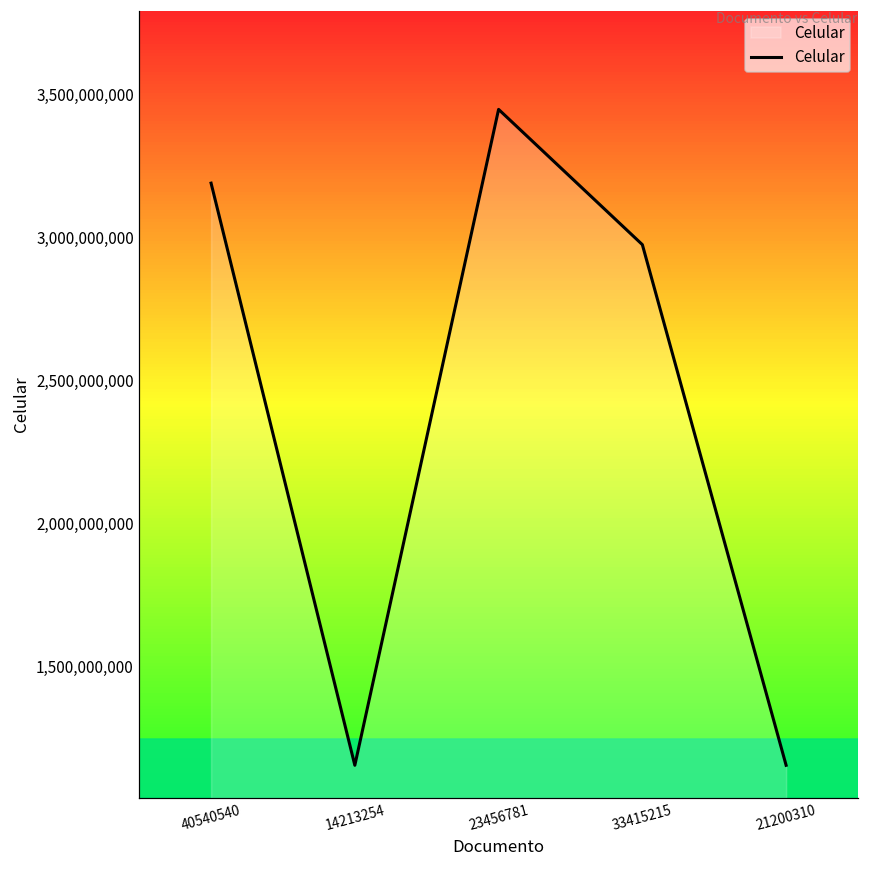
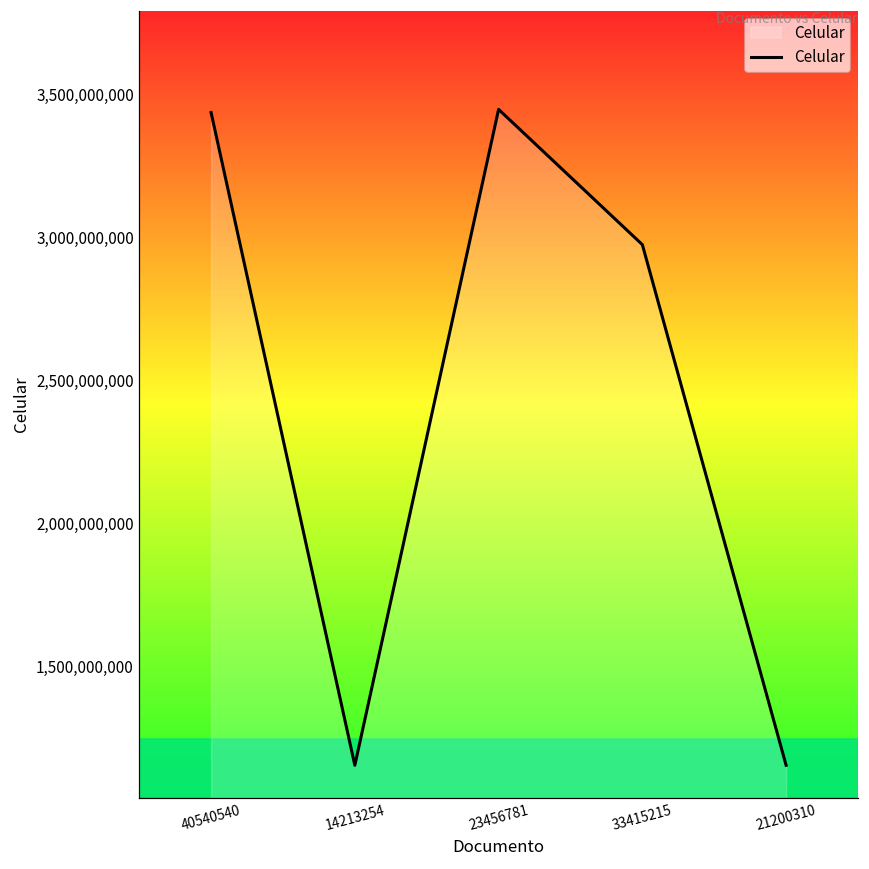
  {
-   "40540540": "3,190,000,000",
+   "40540540": "3,440,000,000",
    "23456781": "3,450,000,000",
    "33415215": "2,970,000,000"
  }
